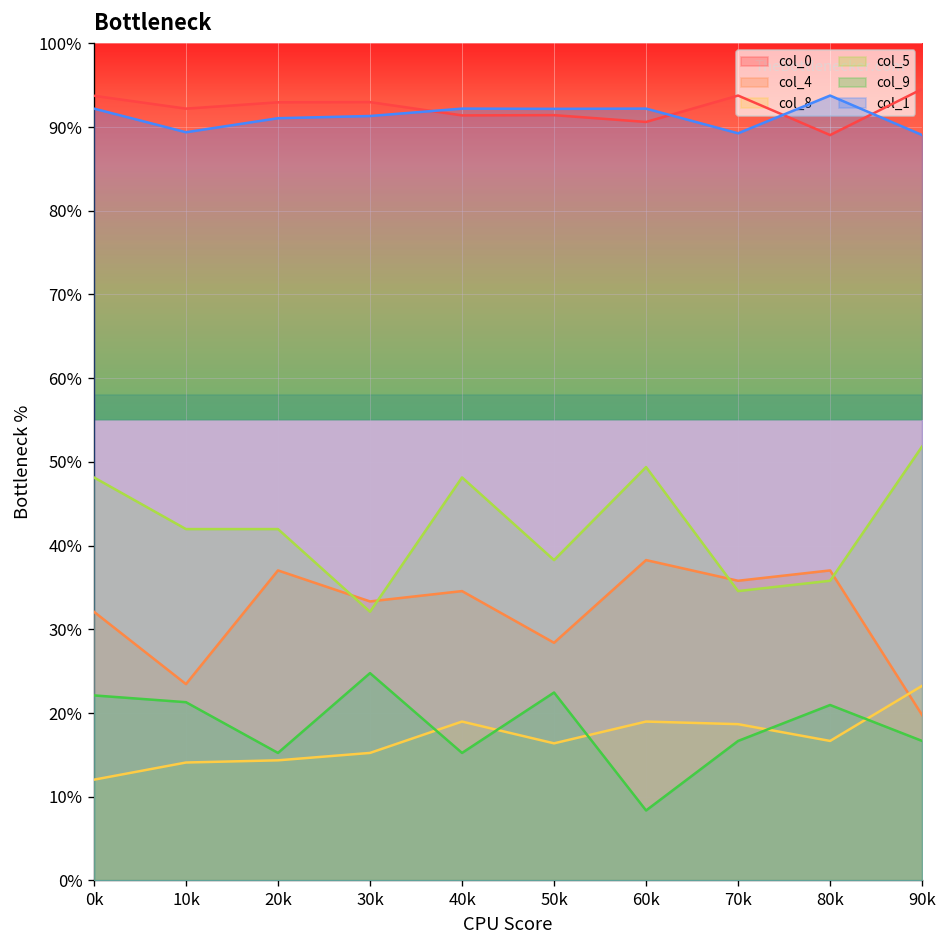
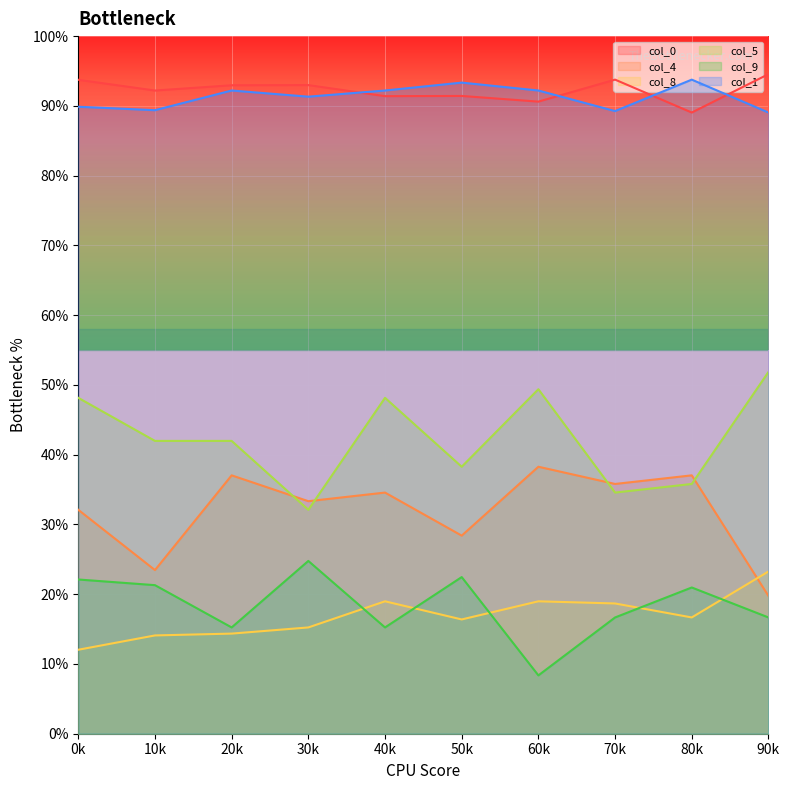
  {
    "col_1": {
-     "0k": "92%",
+     "0k": "90%",
      "10k": "89%",
-     "20k": "91%",
+     "20k": "92%",
      "30k": "91%",
      "40k": "92%",
-     "50k": "92%",
+     "50k": "93%",
      "60k": "92%",
      "70k": "89%",
      "90k": "89%"
    }
  }
